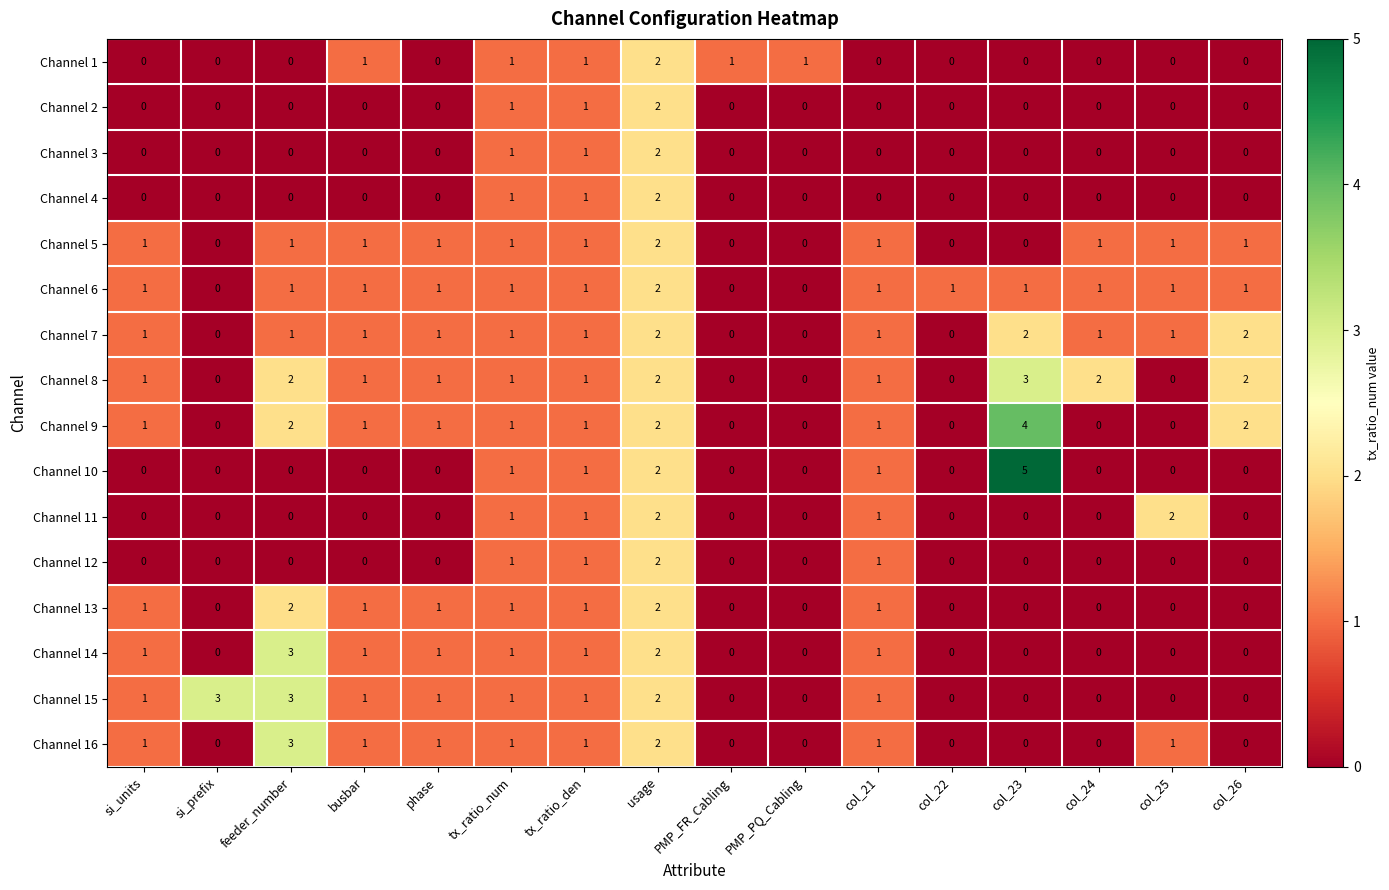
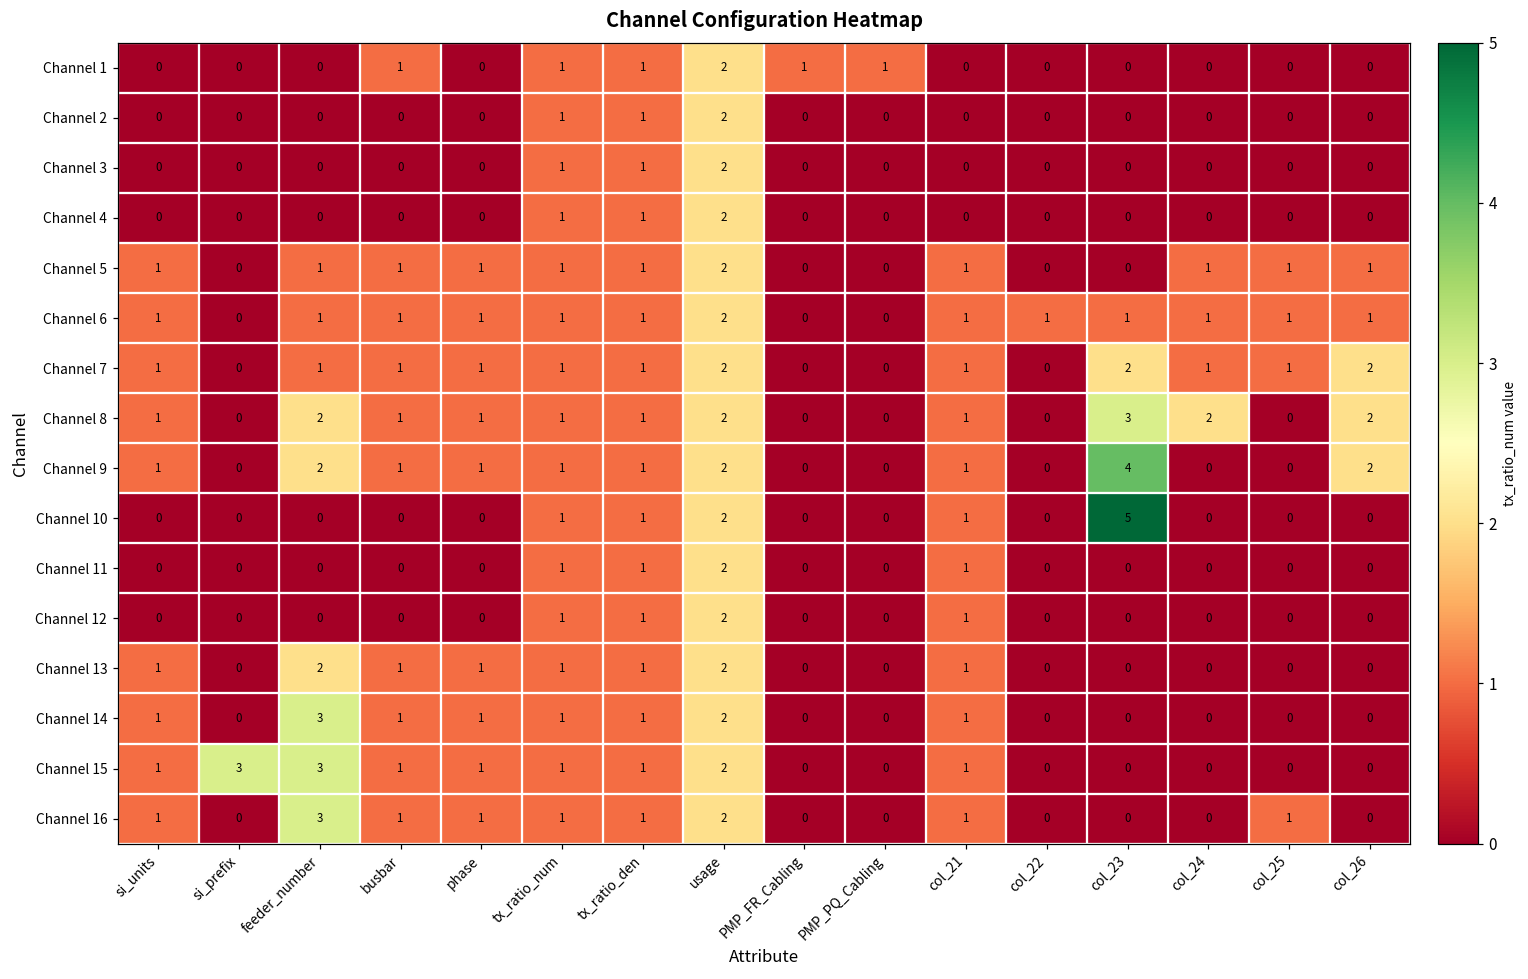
  {
    "Channel 11": {
      "si_units": 0,
      "si_prefix": 0,
      "feeder_number": 0,
      "busbar": 0,
      "phase": 0,
      "tx_ratio_num": 1,
      "tx_ratio_den": 1,
      "usage": 2,
      "PMP_FR_Cabling": 0,
      "PMP_PQ_Cabling": 0,
      "col_21": 1,
      "col_22": 0,
      "col_23": 0,
      "col_24": 0,
-     "col_25": 2,
+     "col_25": 0,
      "col_26": 0
    }
  }
